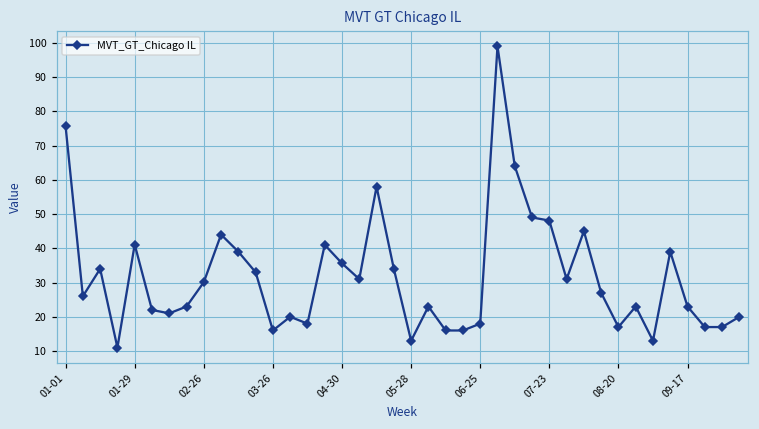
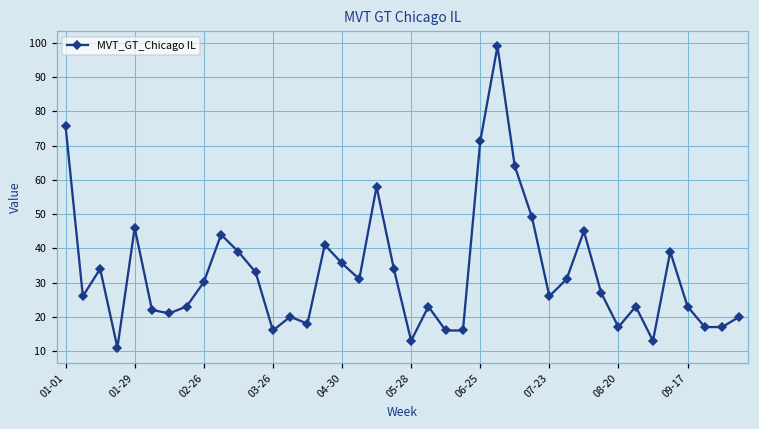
  {
    "01-01": 76,
-   "01-29": 41,
+   "01-29": 46,
    "02-26": 30,
    "03-26": 16,
    "04-30": 36,
    "05-28": 13,
-   "06-25": 18,
-   "07-23": 48,
+   "06-25": 71,
+   "07-23": 26,
    "08-20": 17,
    "09-17": 23
  }
